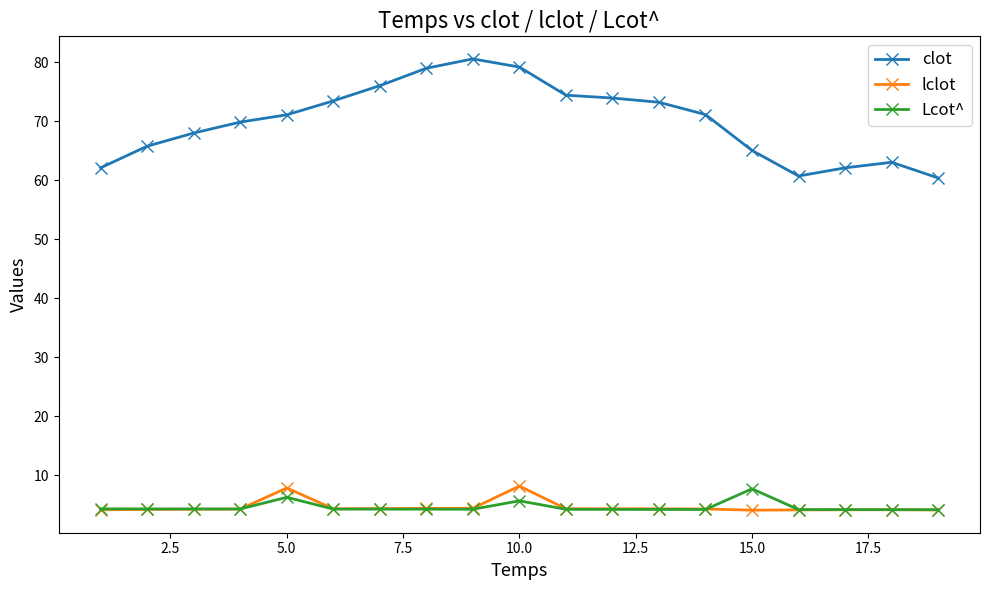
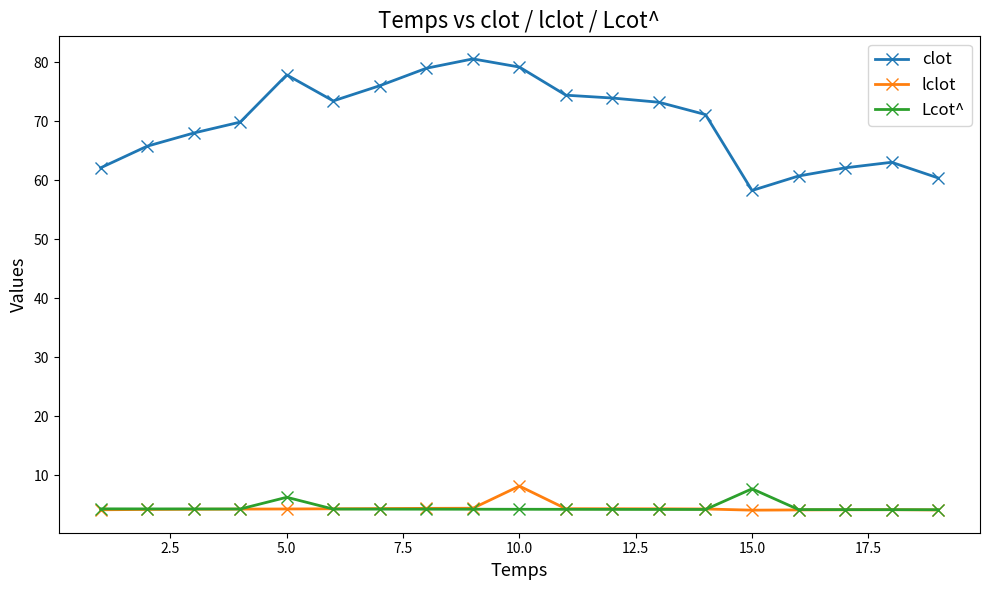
  {
    "clot": {
-     "5.0": 71,
+     "5.0": 78,
      "10.0": 79,
-     "15.0": 65
+     "15.0": 58
    },
    "lclot": {
-     "5.0": 8,
+     "5.0": 4,
      "10.0": 8,
      "15.0": 4
    },
    "Lcot^": {
      "5.0": 6,
-     "10.0": 6,
+     "10.0": 4,
      "15.0": 8
    }
  }
